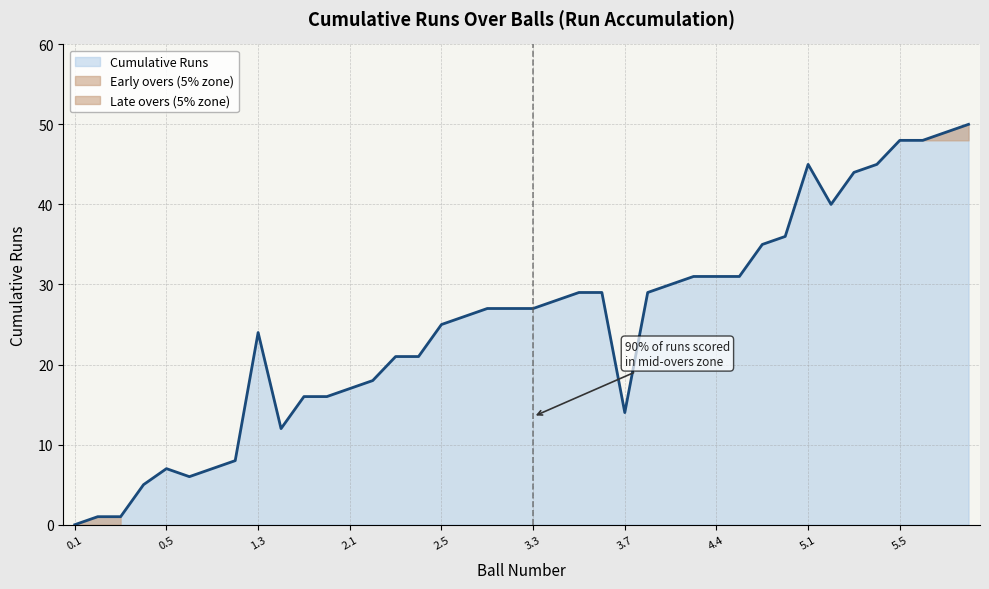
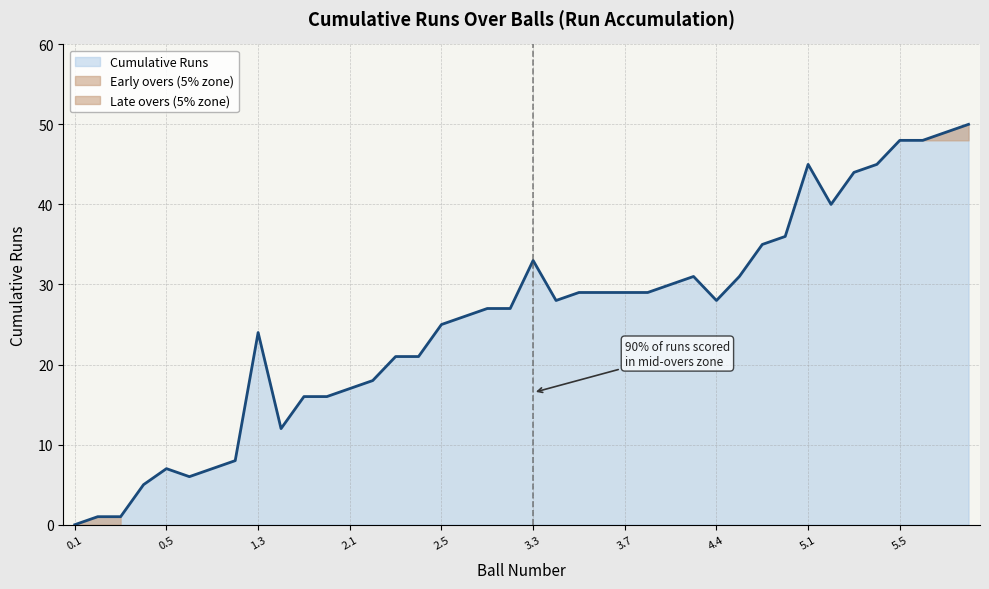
  {
    "Cumulative Runs": {
      "0.5": 7,
      "1.3": 24,
      "2.1": 17,
      "2.5": 25,
-     "3.3": 27,
-     "3.7": 14,
-     "4.4": 31,
+     "3.3": 33,
+     "3.7": 29,
+     "4.4": 28,
      "5.1": 45,
      "5.5": 48
    }
  }
